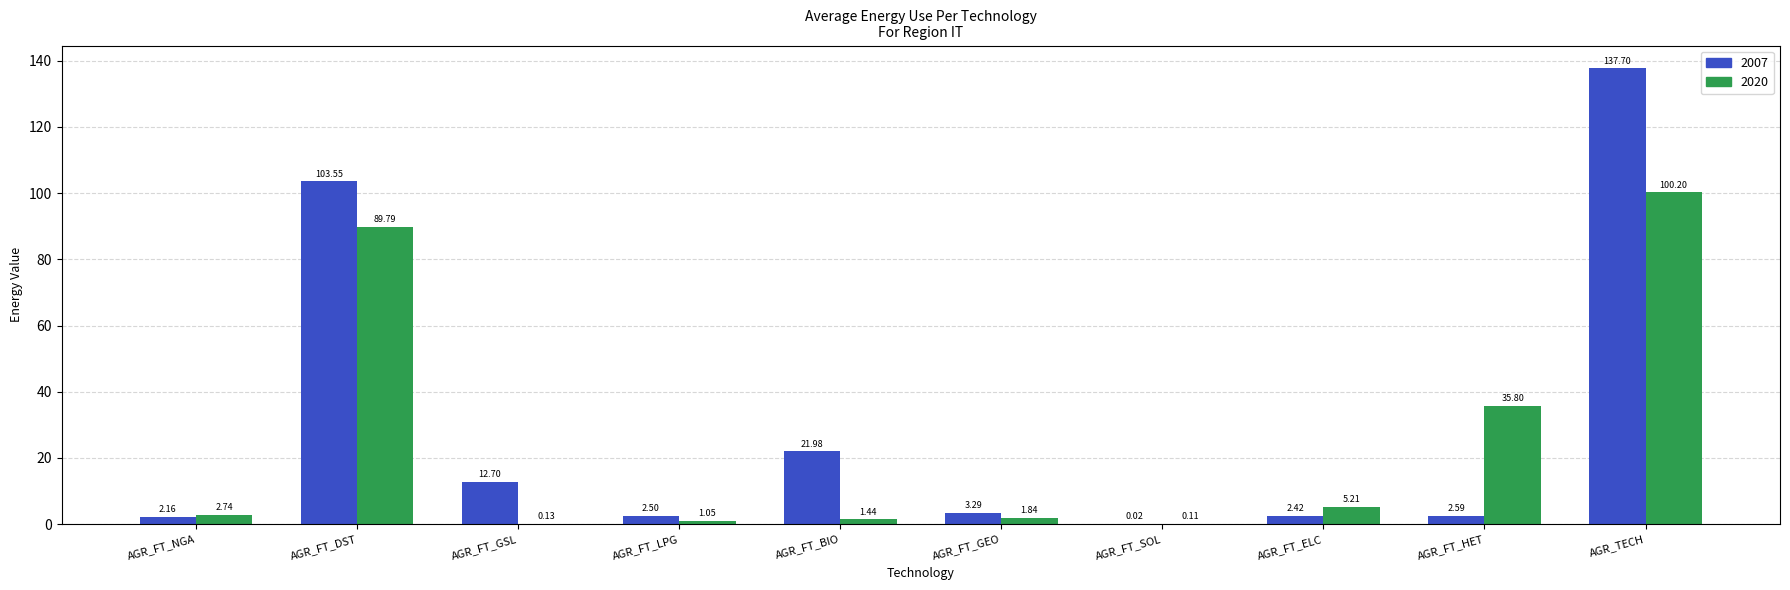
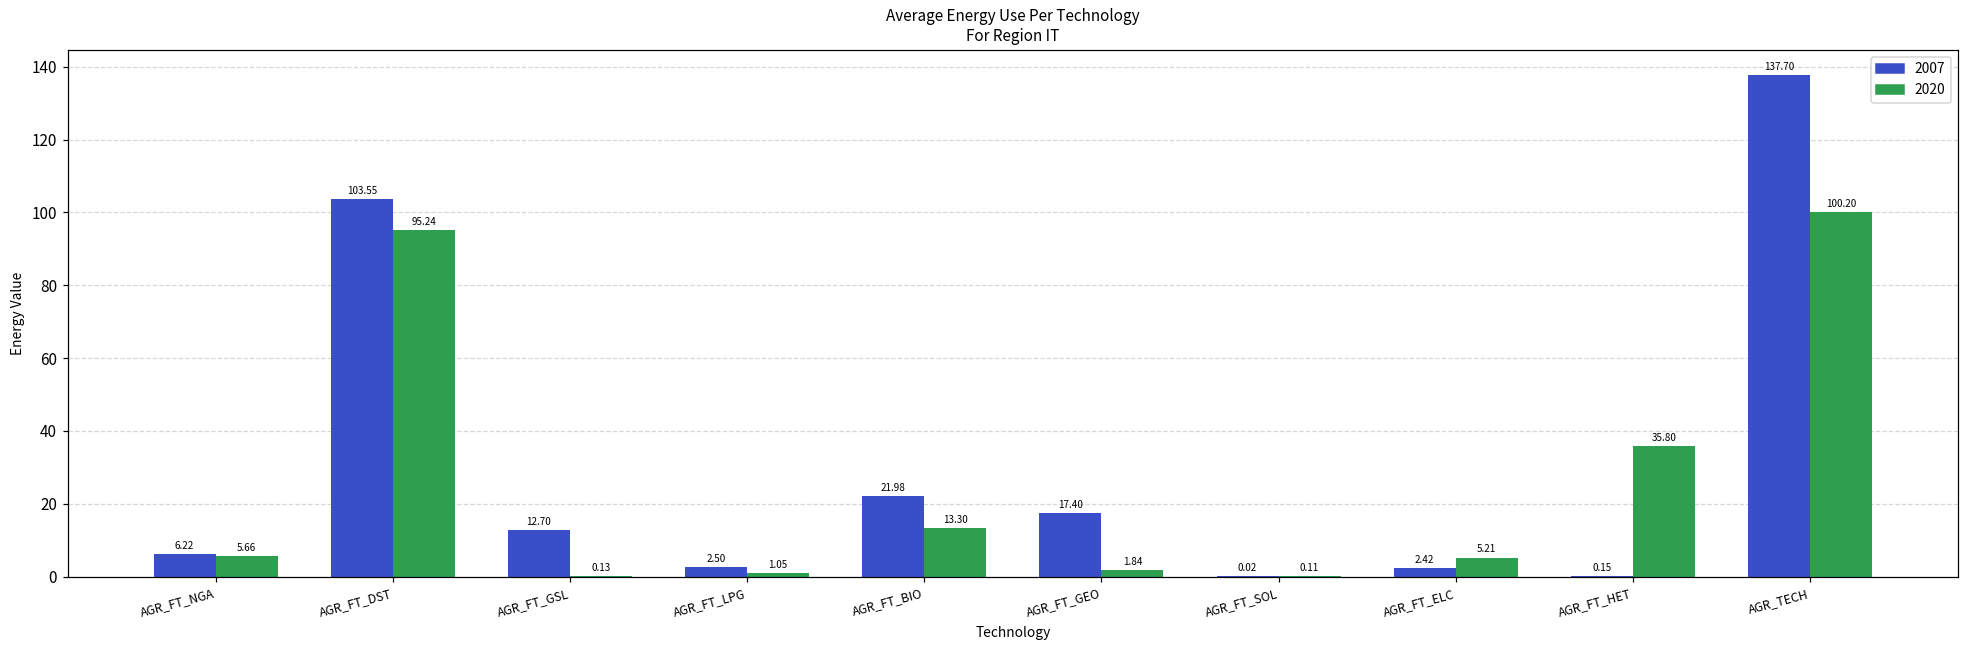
  {
    "2007": {
-     "AGR_FT_NGA": 2.16,
+     "AGR_FT_NGA": 6.22,
      "AGR_FT_DST": 103.55,
      "AGR_FT_GSL": 12.70,
      "AGR_FT_LPG": 2.50,
      "AGR_FT_BIO": 21.98,
-     "AGR_FT_GEO": 3.29,
+     "AGR_FT_GEO": 17.40,
      "AGR_FT_SOL": 0.02,
      "AGR_FT_ELC": 2.42,
-     "AGR_FT_HET": 2.59,
+     "AGR_FT_HET": 0.15,
      "AGR_TECH": 137.70
    },
    "2020": {
-     "AGR_FT_NGA": 2.74,
-     "AGR_FT_DST": 89.79,
+     "AGR_FT_NGA": 5.66,
+     "AGR_FT_DST": 95.24,
      "AGR_FT_GSL": 0.13,
      "AGR_FT_LPG": 1.05,
-     "AGR_FT_BIO": 1.44,
+     "AGR_FT_BIO": 13.30,
      "AGR_FT_GEO": 1.84,
      "AGR_FT_SOL": 0.11,
      "AGR_FT_ELC": 5.21,
      "AGR_FT_HET": 35.80,
      "AGR_TECH": 100.20
    }
  }
